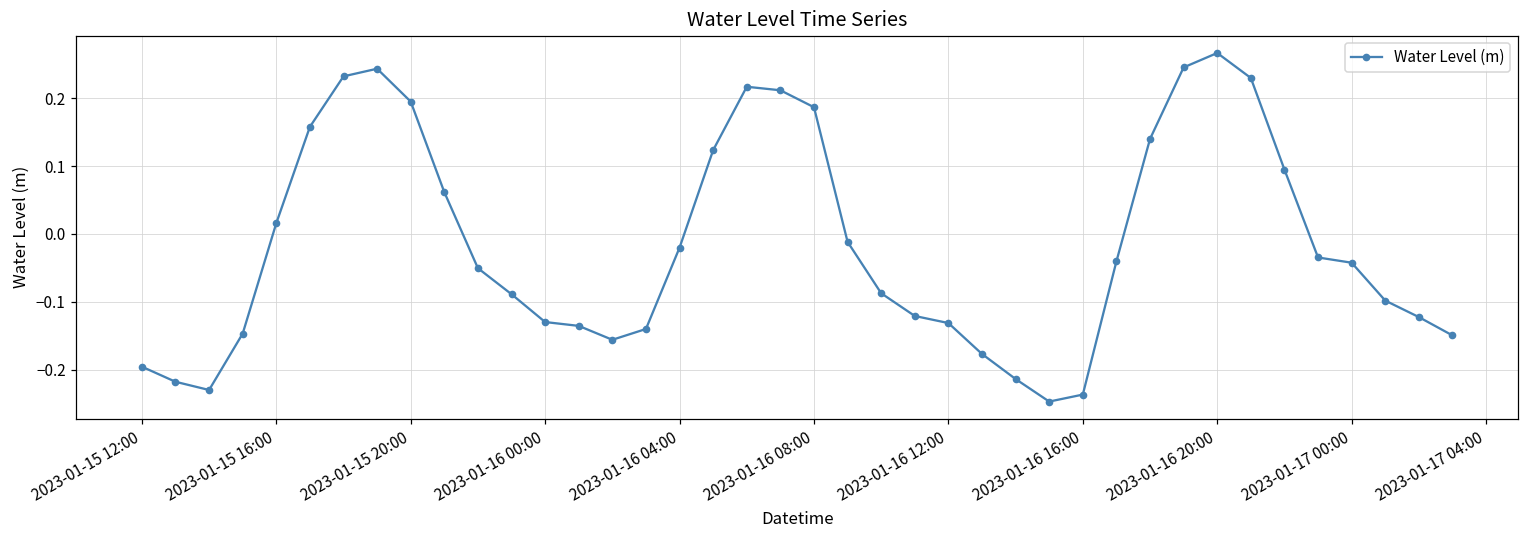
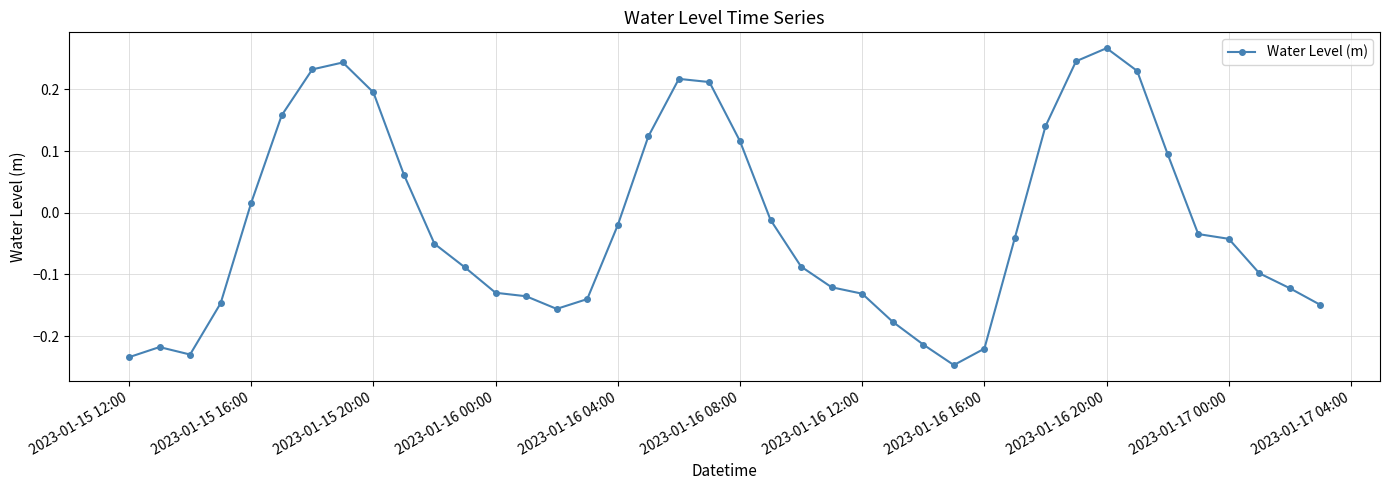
  {
-   "2023-01-15 12:00": -0.20,
+   "2023-01-15 12:00": -0.23,
    "2023-01-15 16:00": 0.02,
    "2023-01-15 20:00": 0.20,
    "2023-01-16 00:00": -0.13,
    "2023-01-16 04:00": -0.02,
-   "2023-01-16 08:00": 0.19,
+   "2023-01-16 08:00": 0.12,
    "2023-01-16 12:00": -0.13,
-   "2023-01-16 16:00": -0.24,
+   "2023-01-16 16:00": -0.22,
    "2023-01-16 20:00": 0.27,
    "2023-01-17 00:00": -0.04
  }
